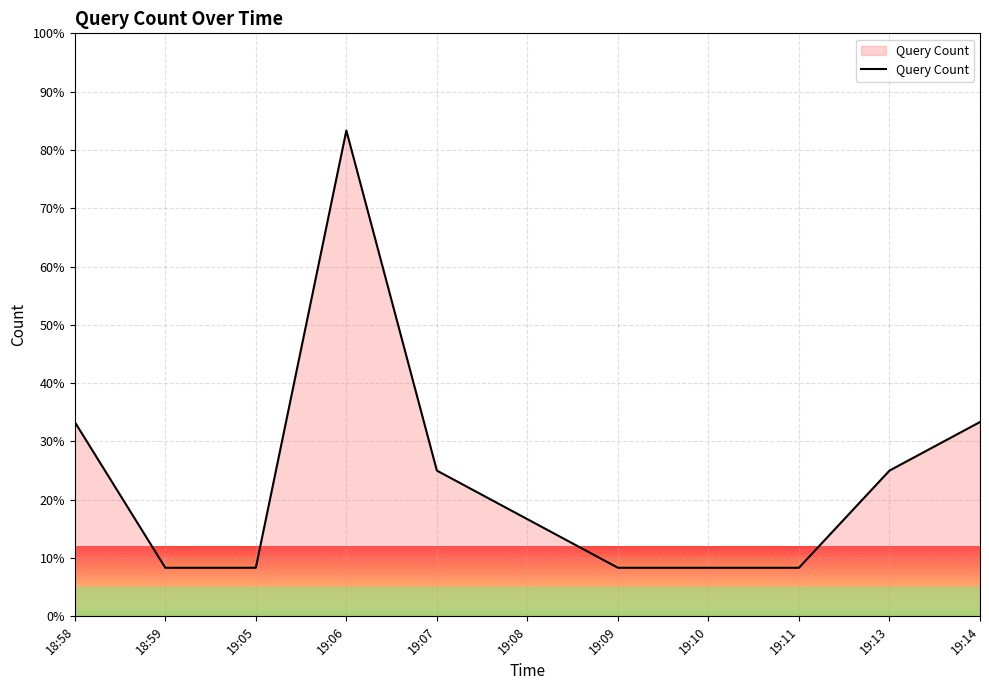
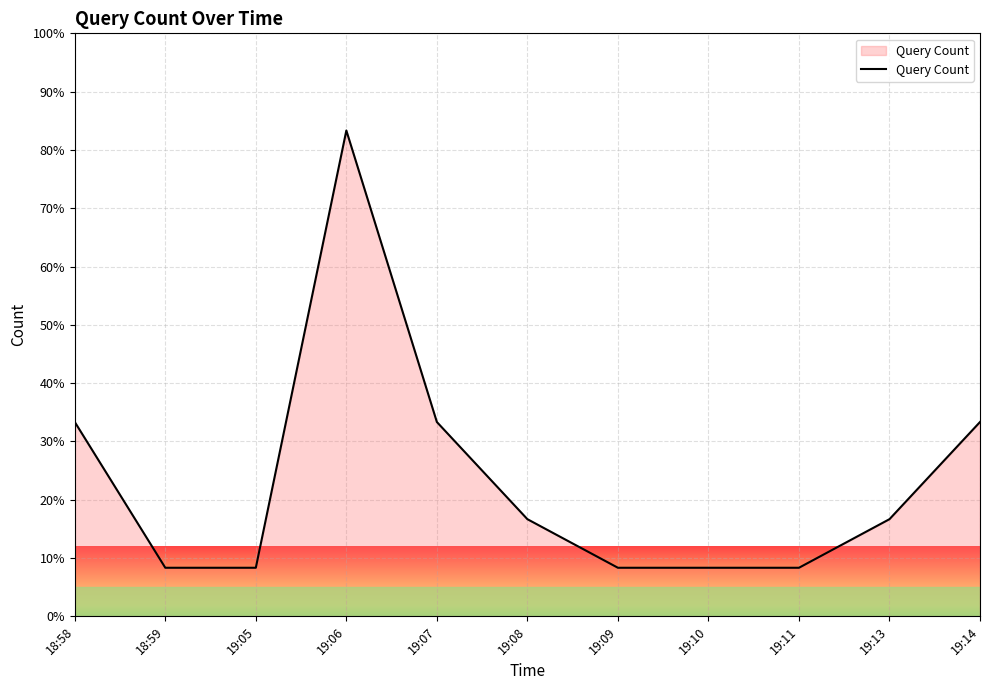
  {
    "18:58": "33%",
    "18:59": "8%",
    "19:05": "8%",
    "19:06": "83%",
-   "19:07": "25%",
+   "19:07": "33%",
    "19:08": "17%",
    "19:09": "8%",
    "19:10": "8%",
    "19:11": "8%",
-   "19:13": "25%",
+   "19:13": "17%",
    "19:14": "33%"
  }
